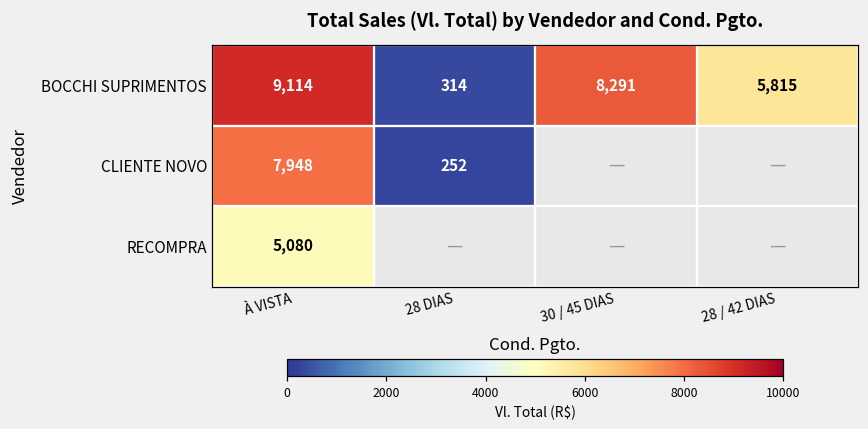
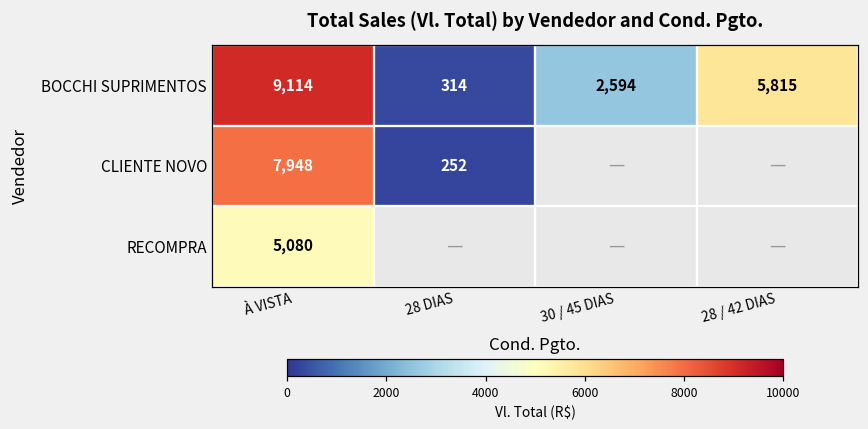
  {
    "BOCCHI SUPRIMENTOS": {
      "À VISTA": "9,114",
      "28 DIAS": "314",
-     "30 / 45 DIAS": "8,291",
+     "30 / 45 DIAS": "2,594",
      "28 / 42 DIAS": "5,815"
    },
    "CLIENTE NOVO": {
      "À VISTA": "7,948",
      "28 DIAS": "252"
    },
    "RECOMPRA": {
      "À VISTA": "5,080"
    }
  }
